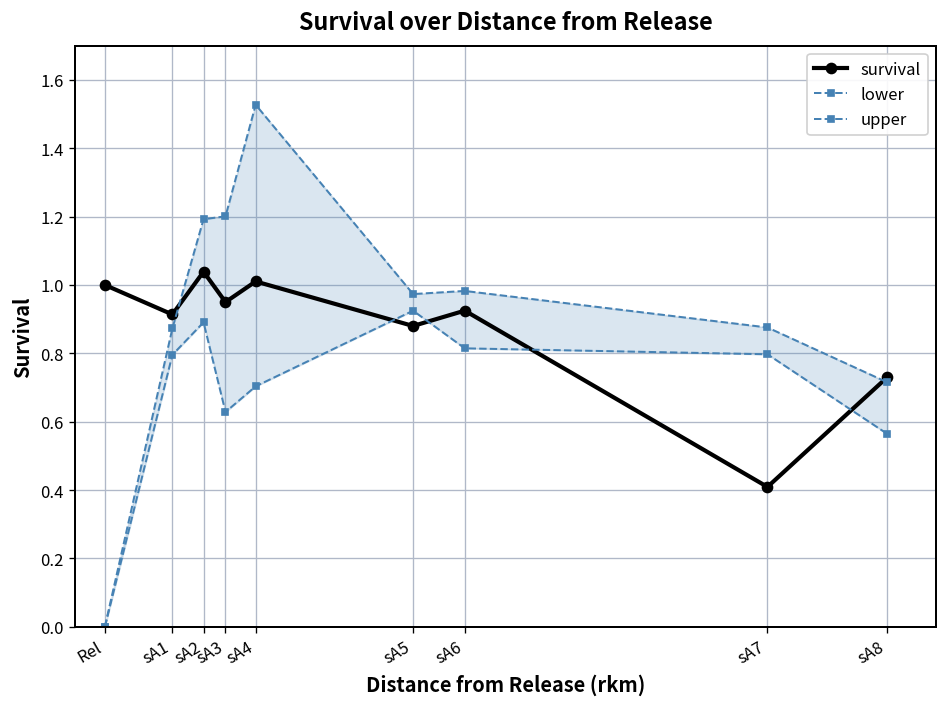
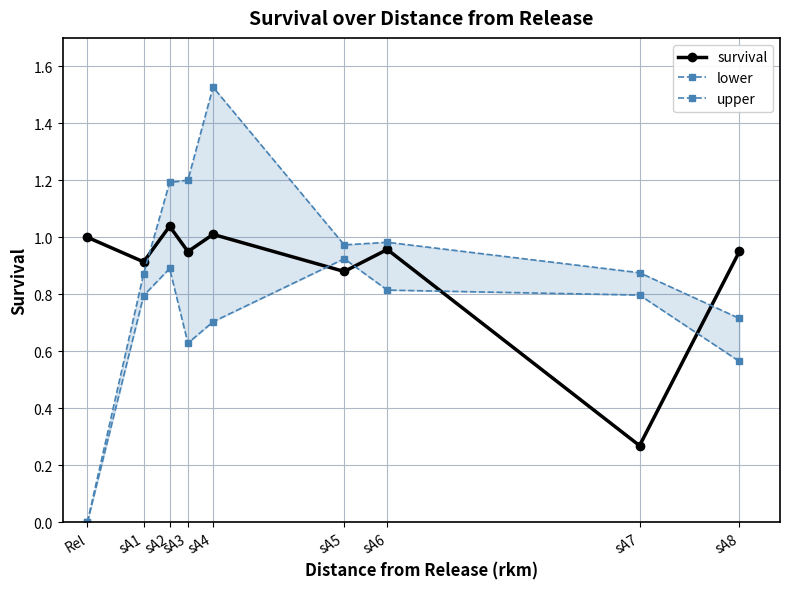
  {
    "survival": {
      "Rel": 1.00,
      "sA1": 0.91,
      "sA2": 1.04,
      "sA3": 0.95,
      "sA4": 1.01,
      "sA5": 0.88,
-     "sA6": 0.92,
-     "sA7": 0.41,
-     "sA8": 0.73
+     "sA6": 0.96,
+     "sA7": 0.27,
+     "sA8": 0.95
    }
  }
